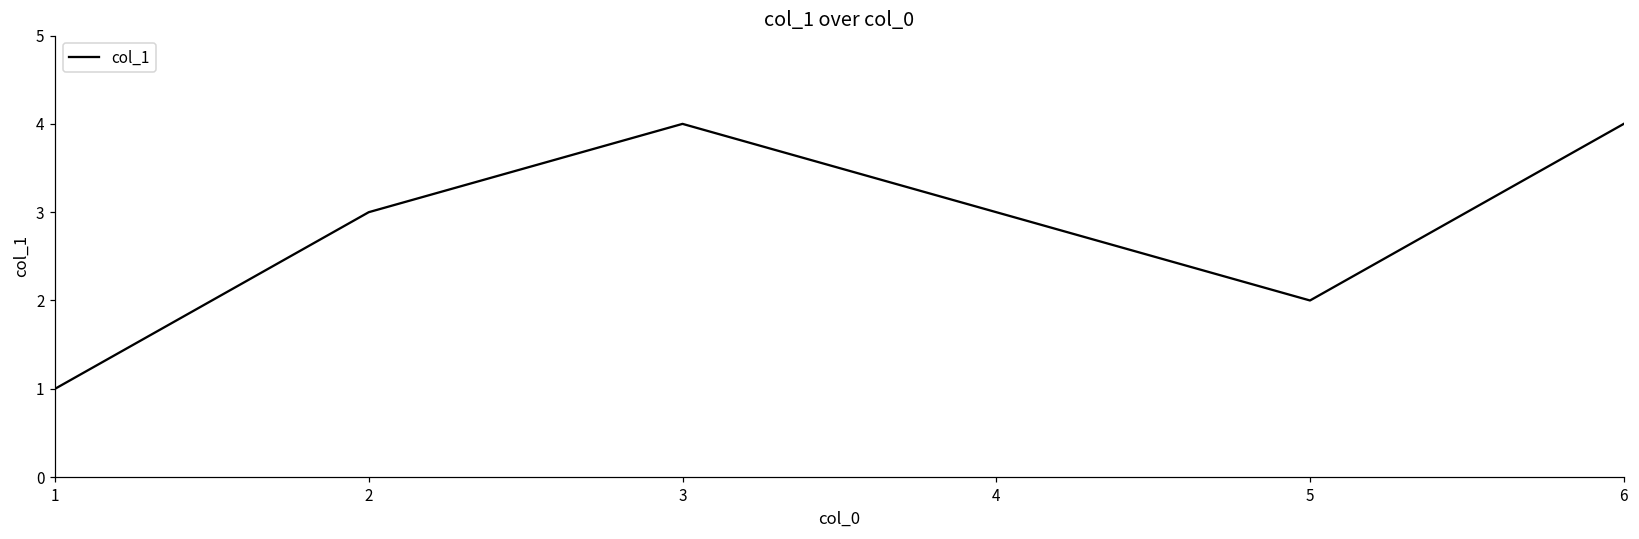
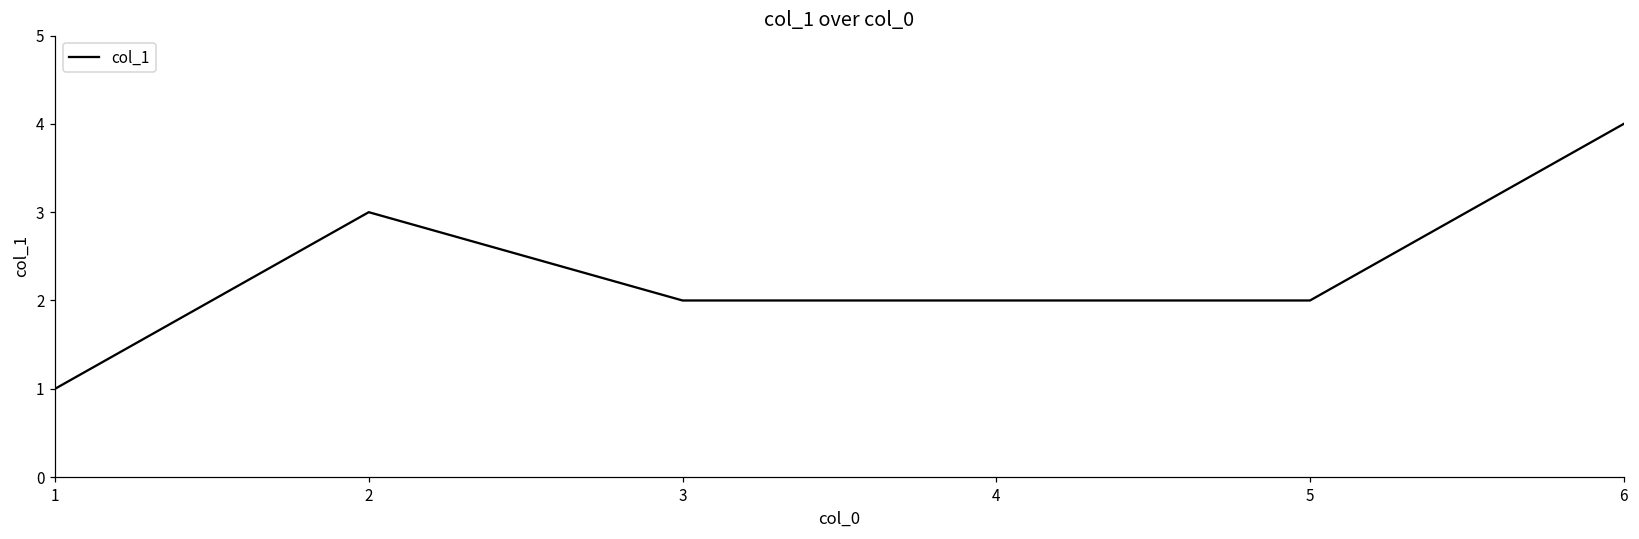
  {
    "1": 1,
    "2": 3,
-   "3": 4,
-   "4": 3,
+   "3": 2,
+   "4": 2,
    "5": 2,
    "6": 4
  }
